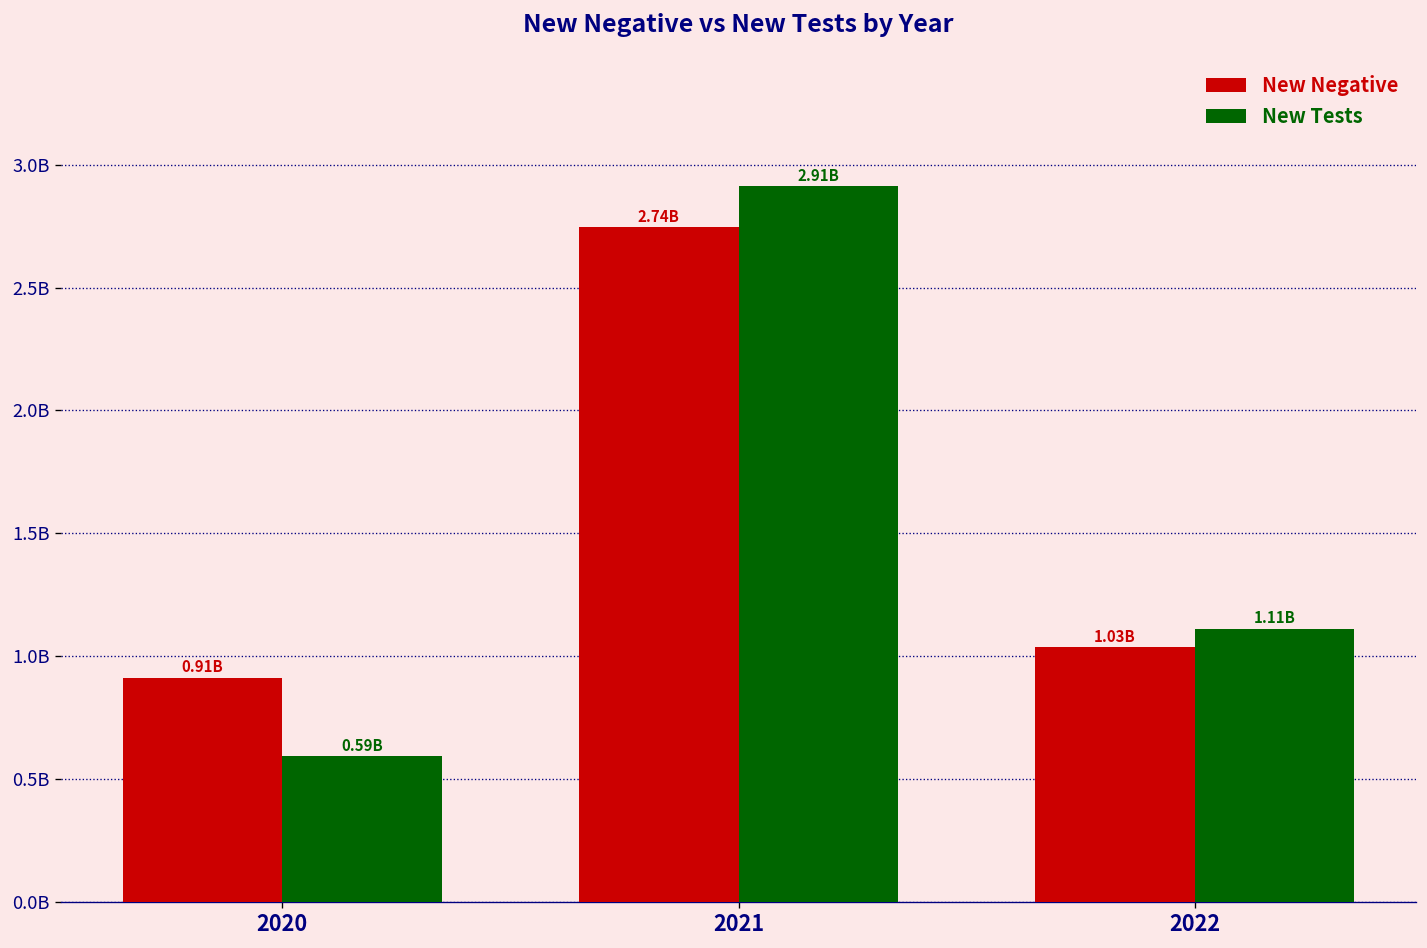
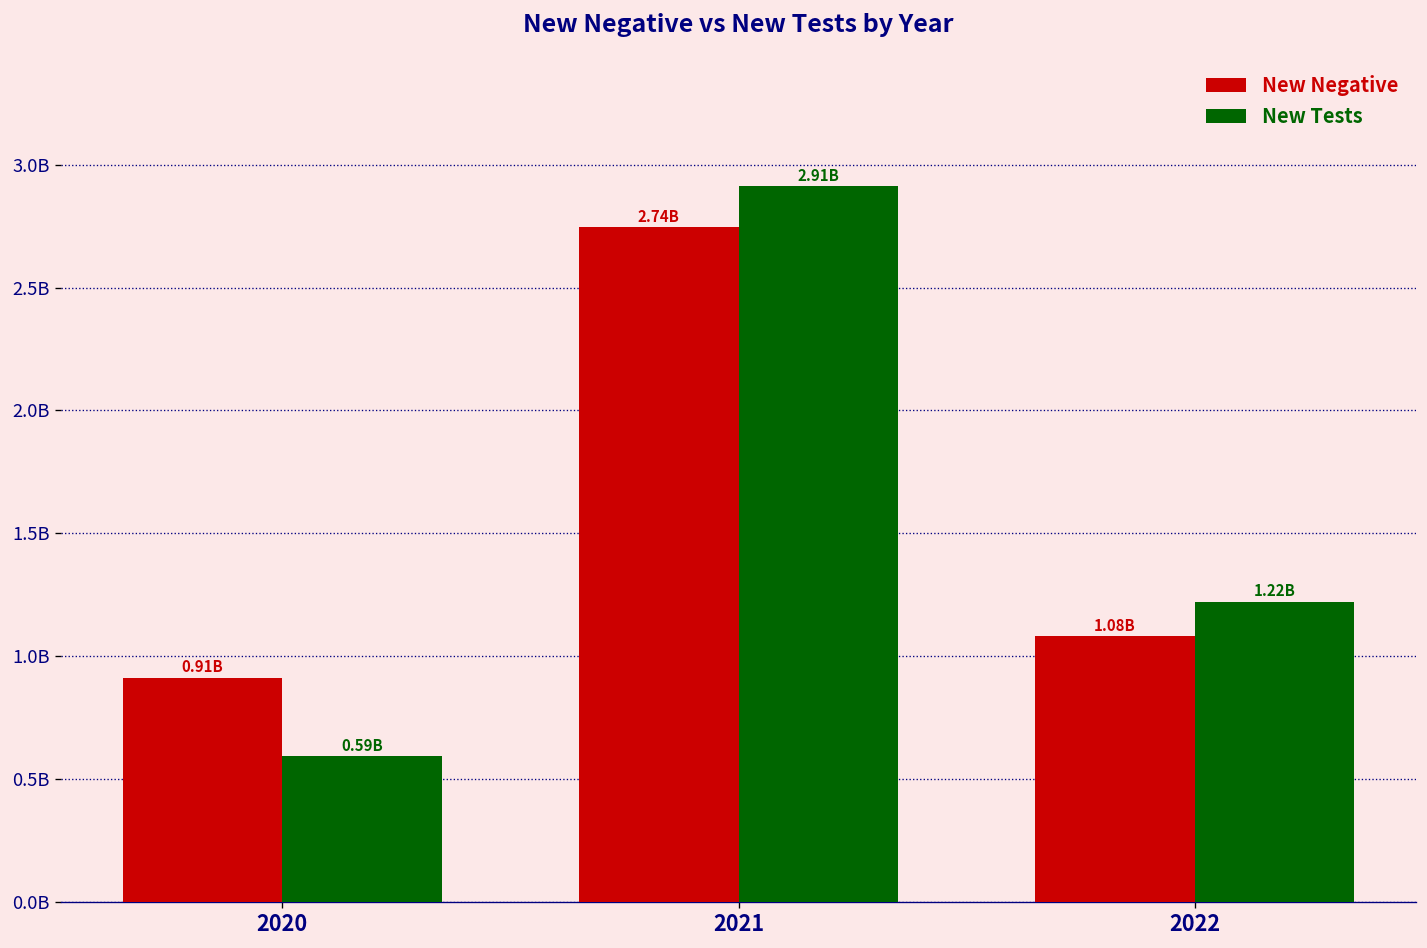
  {
    "New Negative": {
      "2020": "0.91B",
      "2021": "2.74B",
-     "2022": "1.03B"
+     "2022": "1.08B"
    },
    "New Tests": {
      "2020": "0.59B",
      "2021": "2.91B",
-     "2022": "1.11B"
+     "2022": "1.22B"
    }
  }
